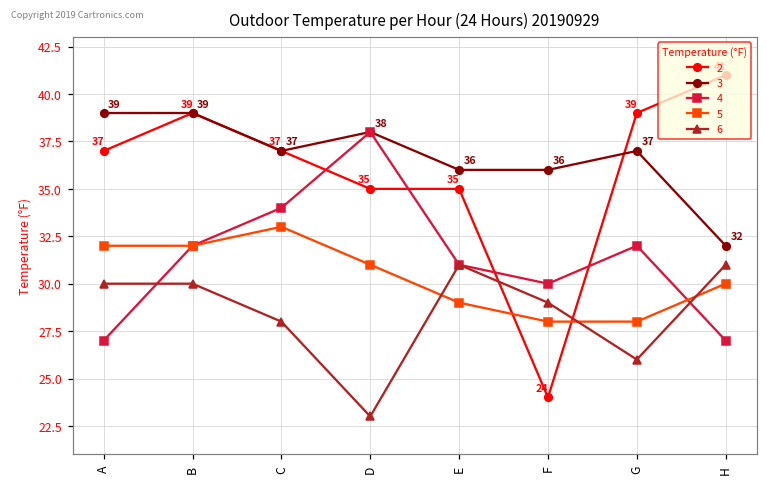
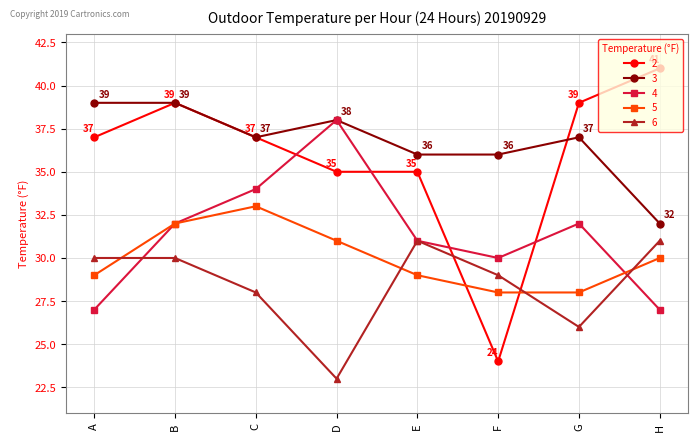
  {
    "2": {
      "A": 37,
      "D": 35,
      "E": 35,
      "F": 24,
      "G": 39
    },
    "3": {
      "A": 39,
      "E": 36,
      "F": 36,
      "G": 37,
      "H": 32
    },
    "5": {
-     "A": 32,
+     "A": 29,
      "C": 33,
      "D": 31,
      "E": 29,
      "F": 28,
      "G": 28,
      "H": 30
    }
  }
